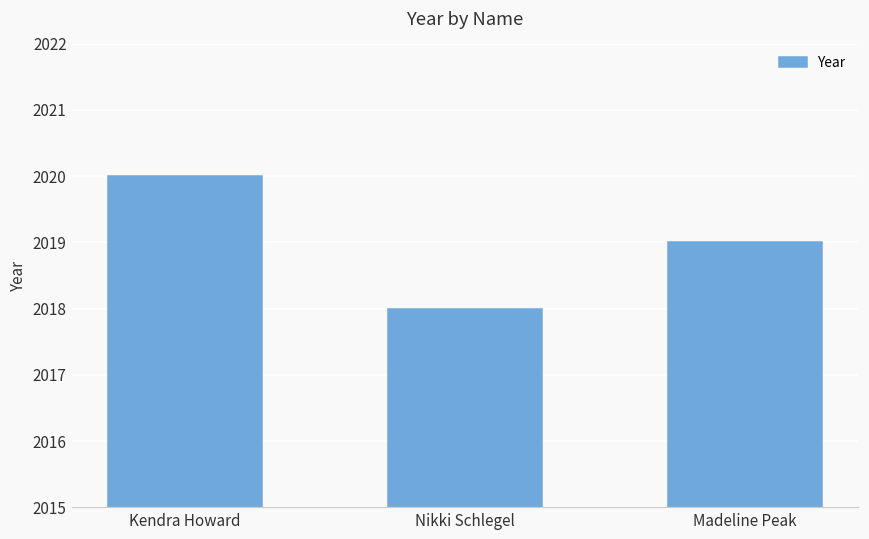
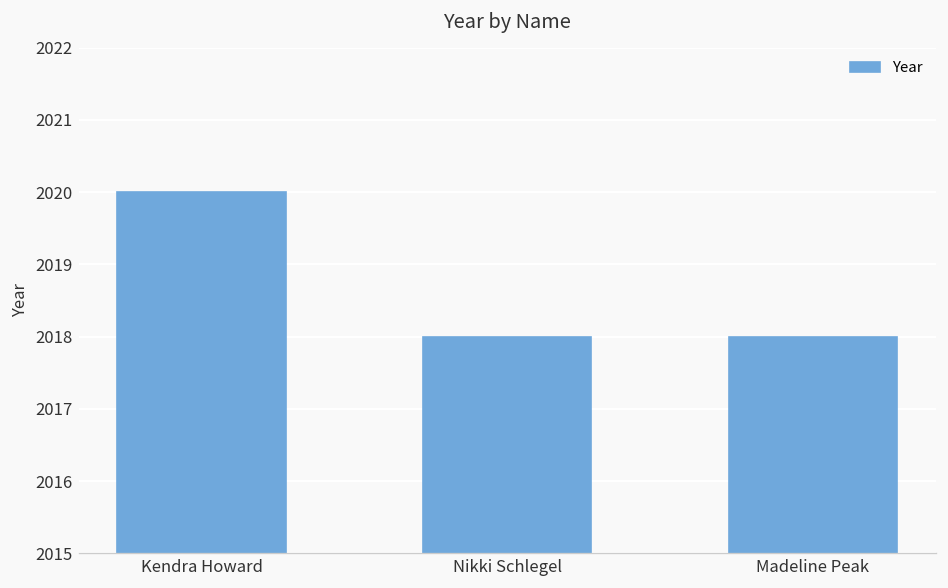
  {
    "Kendra Howard": 2020,
    "Nikki Schlegel": 2018,
-   "Madeline Peak": 2019
+   "Madeline Peak": 2018
  }
